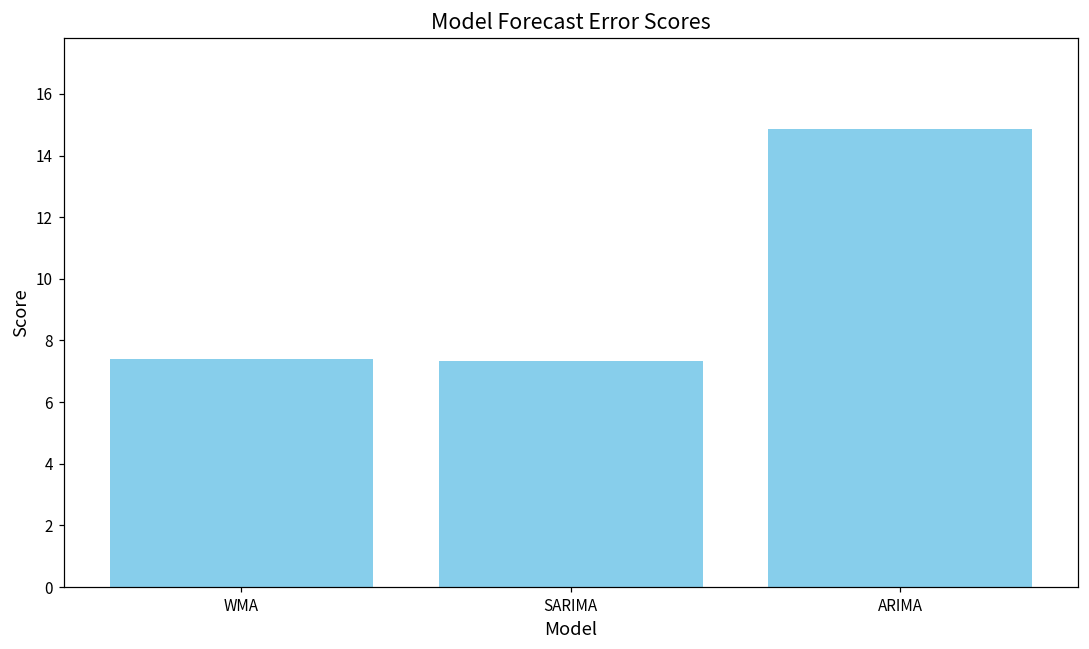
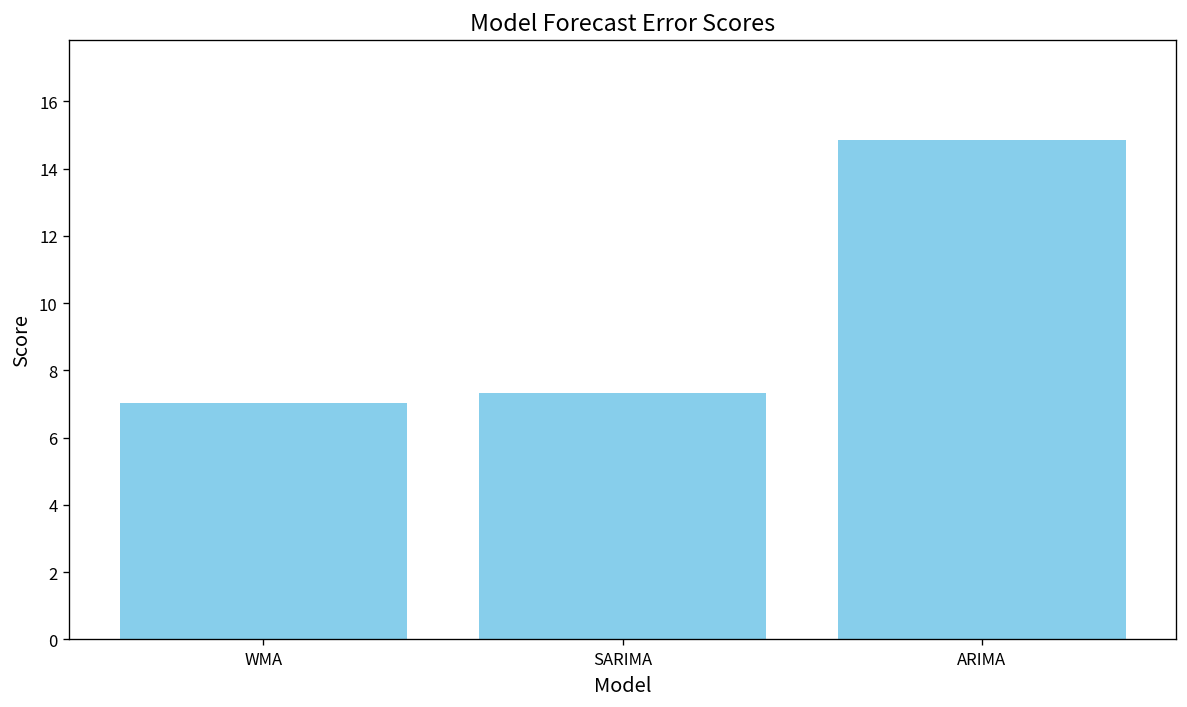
  {
-   "WMA": 7.4,
+   "WMA": 7.0,
    "SARIMA": 7.3,
    "ARIMA": 14.9
  }
